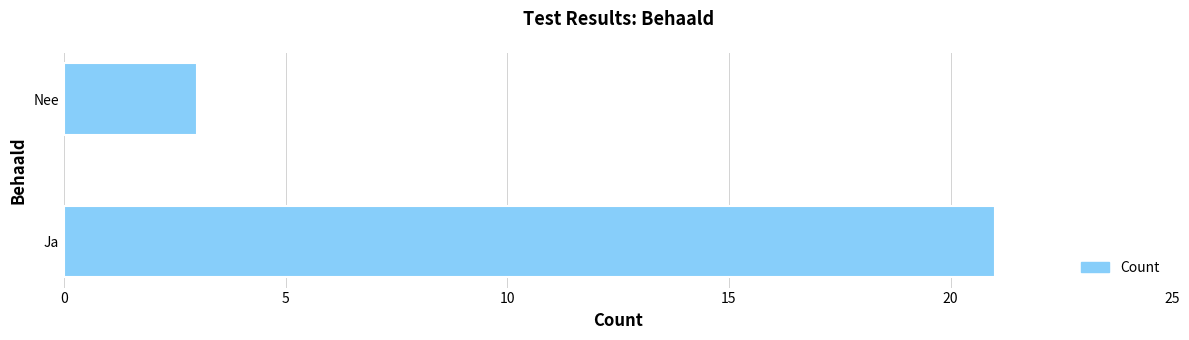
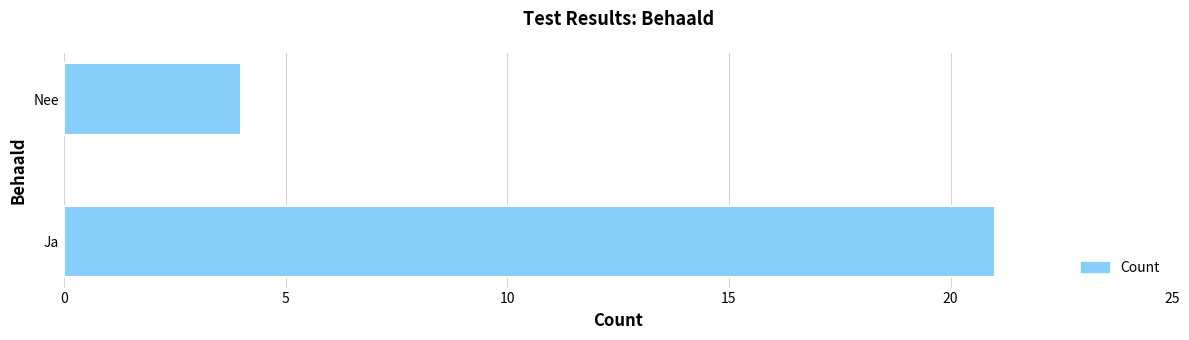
  {
-   "Nee": 3,
+   "Nee": 4,
    "Ja": 21
  }
